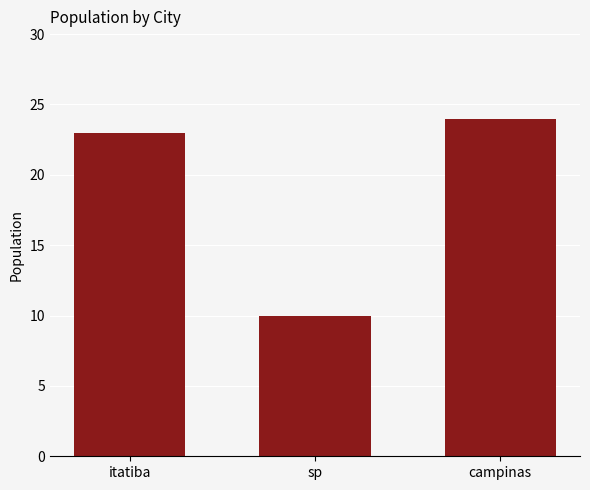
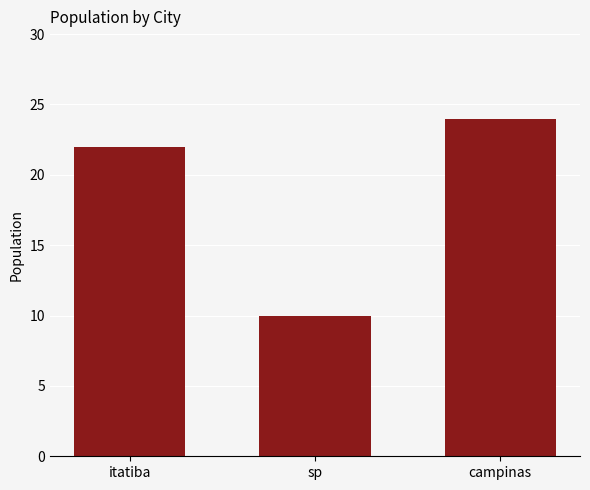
  {
-   "itatiba": 23,
+   "itatiba": 22,
    "sp": 10,
    "campinas": 24
  }
